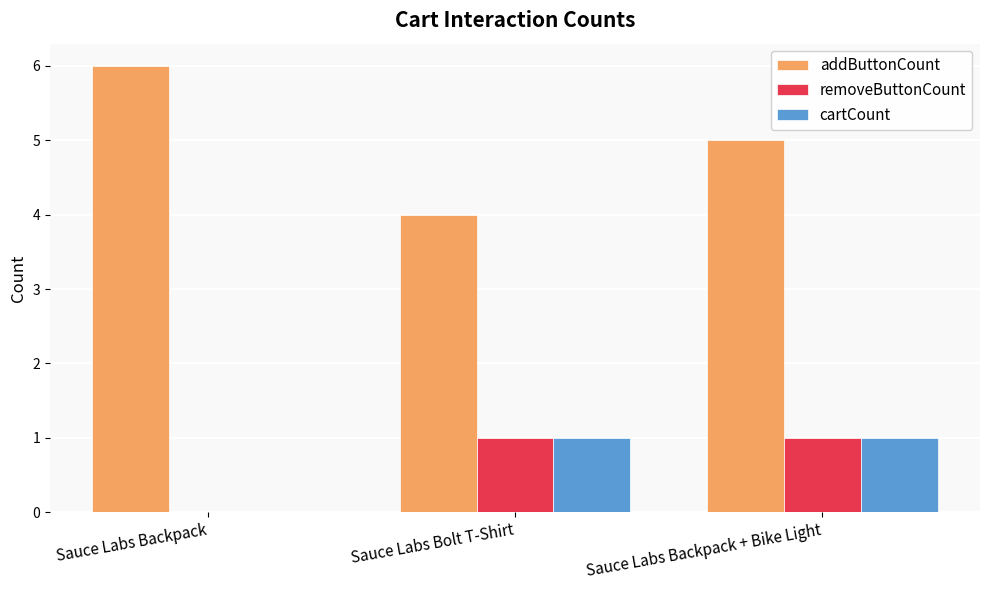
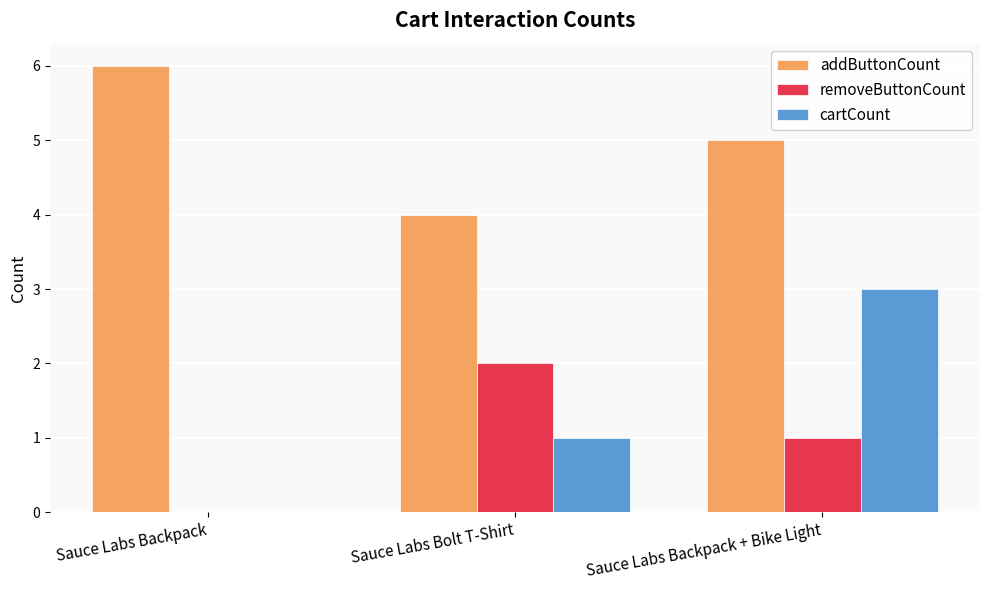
  {
    "addButtonCount": {
      "Sauce Labs Backpack": 6,
      "Sauce Labs Bolt T-Shirt": 4,
      "Sauce Labs Backpack + Bike Light": 5
    },
    "removeButtonCount": {
      "Sauce Labs Backpack": 0,
-     "Sauce Labs Bolt T-Shirt": 1,
+     "Sauce Labs Bolt T-Shirt": 2,
      "Sauce Labs Backpack + Bike Light": 1
    },
    "cartCount": {
      "Sauce Labs Backpack": 0,
      "Sauce Labs Bolt T-Shirt": 1,
-     "Sauce Labs Backpack + Bike Light": 1
+     "Sauce Labs Backpack + Bike Light": 3
    }
  }
